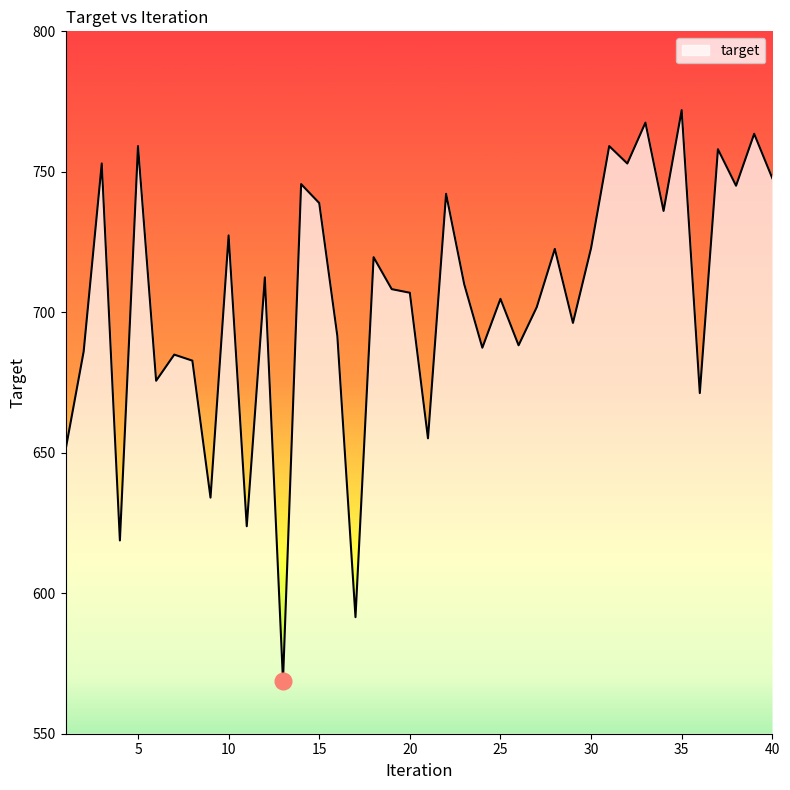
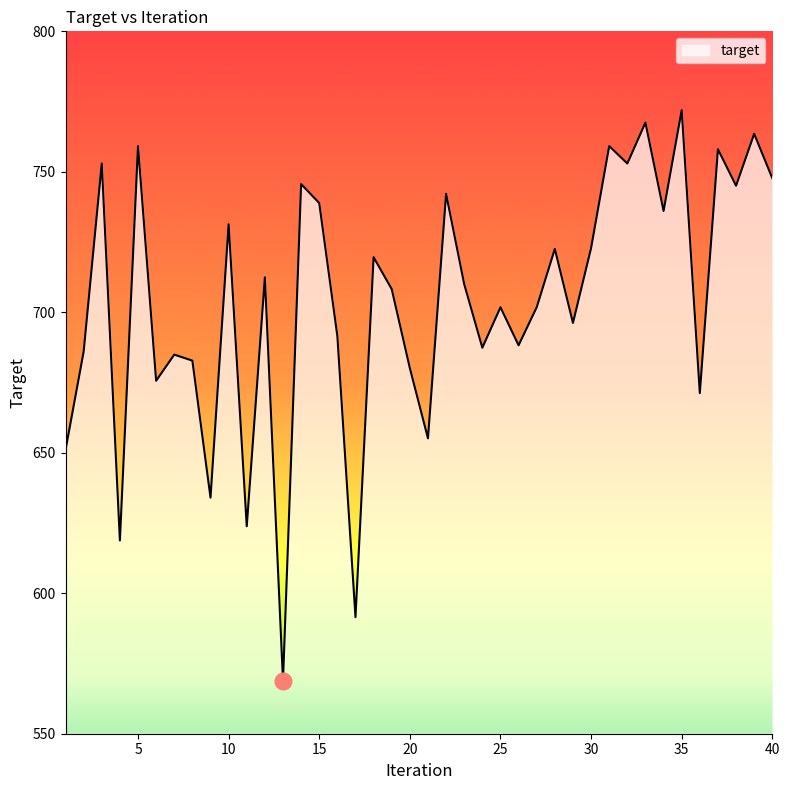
  {
    "target": {
      "5": 759,
-     "10": 727,
+     "10": 731,
      "15": 739,
-     "20": 707,
-     "25": 705,
+     "20": 680,
+     "25": 702,
      "30": 723,
      "35": 772,
      "40": 748
    }
  }
